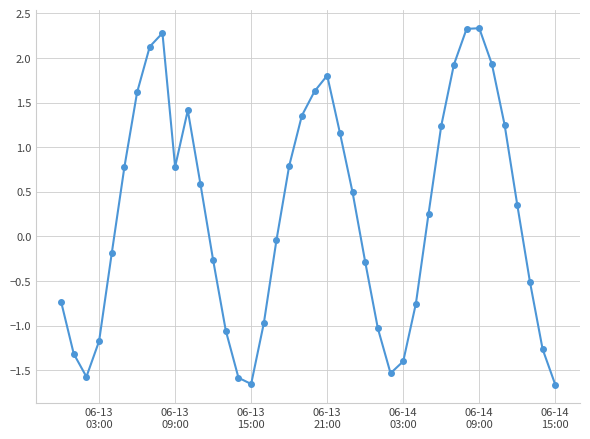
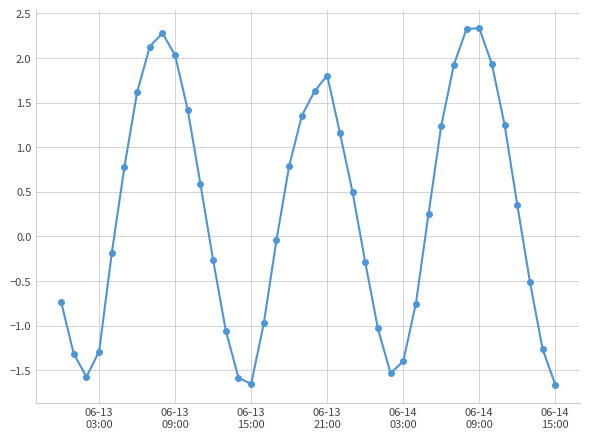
  {
-   "06-13 03:00": -1.2,
-   "06-13 09:00": 0.8,
+   "06-13 03:00": -1.3,
+   "06-13 09:00": 2.0,
    "06-13 15:00": -1.7,
    "06-13 21:00": 1.8,
    "06-14 03:00": -1.4,
    "06-14 09:00": 2.3,
    "06-14 15:00": -1.7
  }
